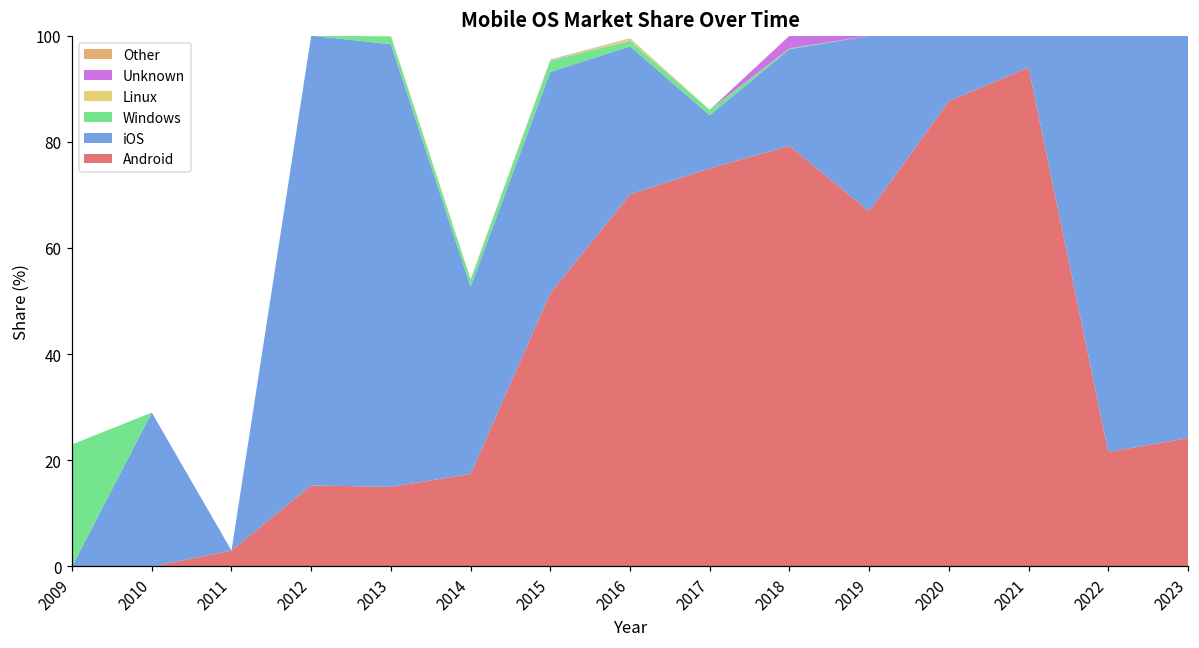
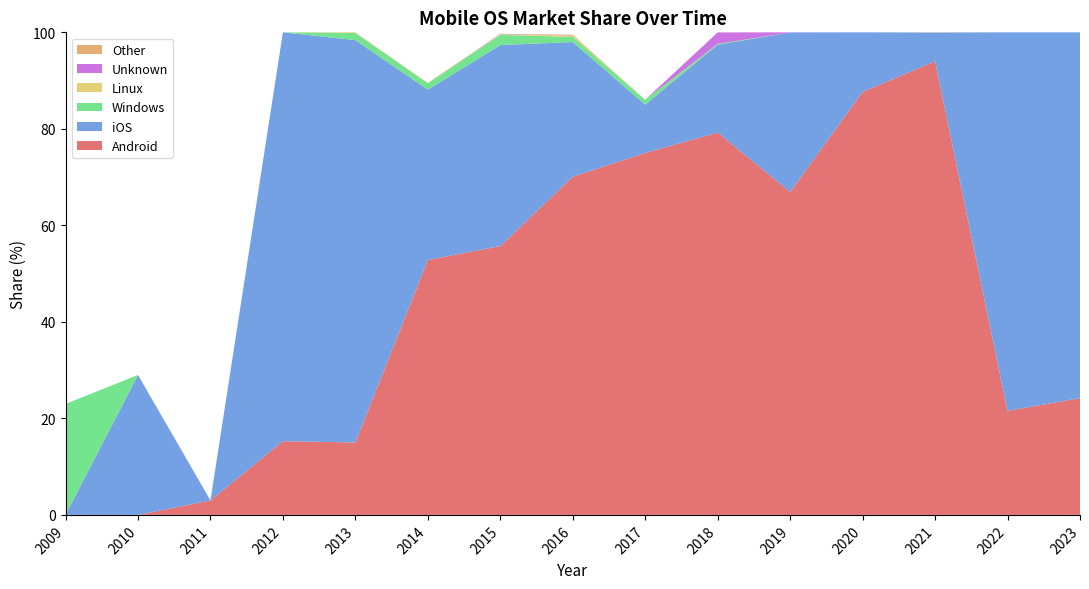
  {
    "Android": {
      "2010": 0,
      "2012": 15,
      "2013": 15,
-     "2014": 17,
-     "2015": 52,
+     "2014": 53,
+     "2015": 56,
      "2016": 70,
      "2017": 75,
      "2018": 79,
      "2019": 67,
      "2020": 88,
      "2021": 94,
      "2022": 22,
      "2023": 24
    },
    "iOS": {
      "2013": 83,
      "2014": 35,
      "2015": 42,
      "2016": 28,
      "2017": 10
    }
  }
